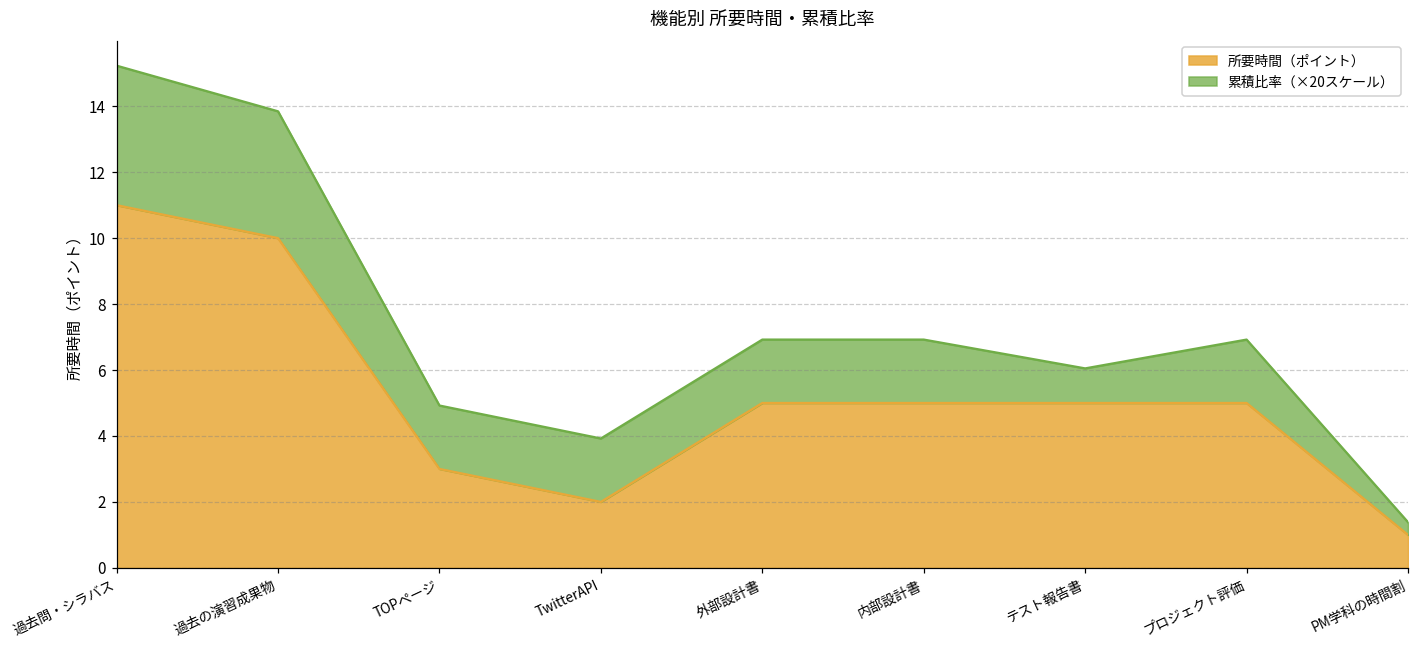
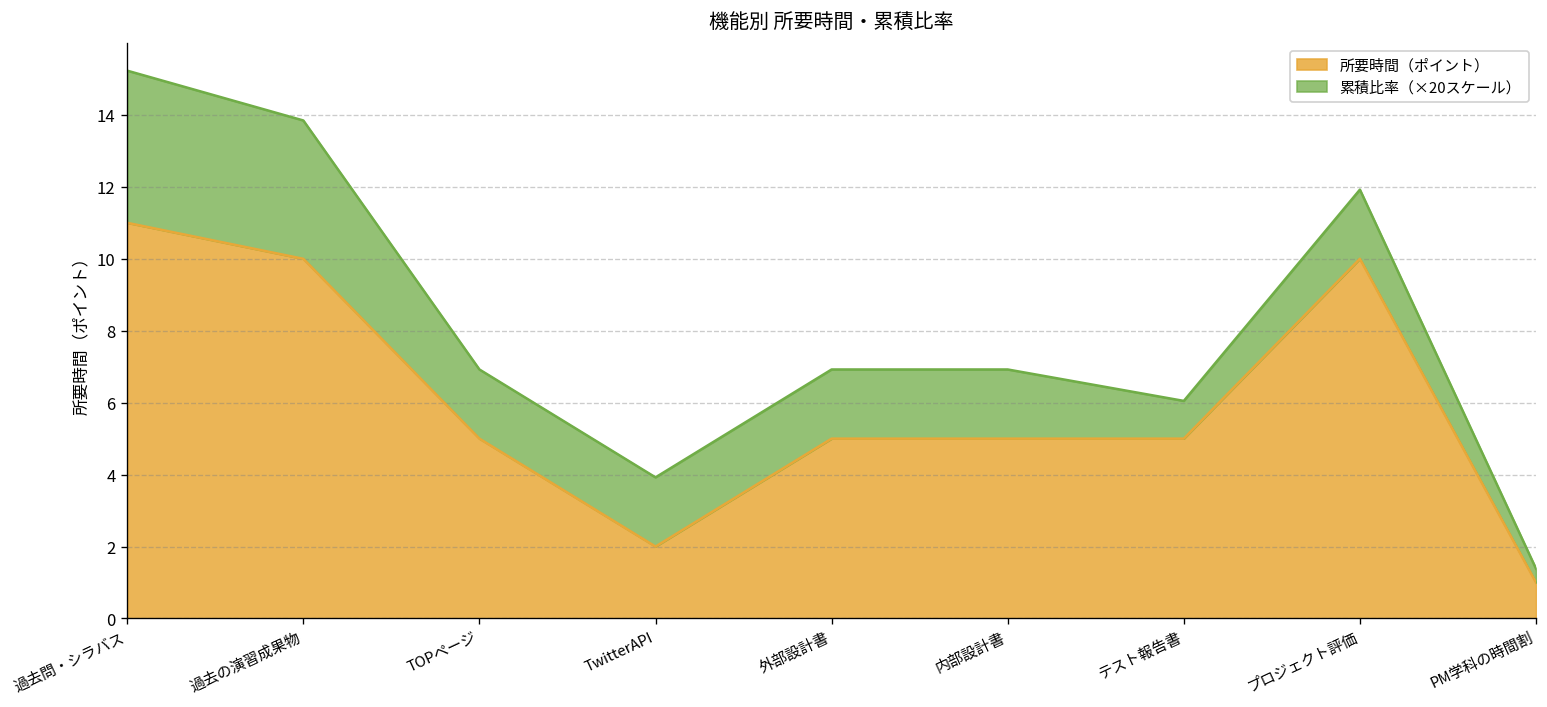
  {
    "所要時間（ポイント）": {
      "過去問・シラバス": 11,
      "過去の演習成果物": 10,
-     "TOPページ": 3,
+     "TOPページ": 5,
      "TwitterAPI": 2,
      "外部設計書": 5,
      "内部設計書": 5,
      "テスト報告書": 5,
-     "プロジェクト評価": 5,
+     "プロジェクト評価": 10,
      "PM学科の時間割": 1
    },
    "累積比率（×20スケール）": {
      "過去問・シラバス": 4.2,
      "過去の演習成果物": 3.8,
      "TOPページ": 2,
      "TwitterAPI": 2,
      "外部設計書": 2,
      "内部設計書": 2,
      "テスト報告書": 1,
      "プロジェクト評価": 2,
      "PM学科の時間割": 0.4
    }
  }
